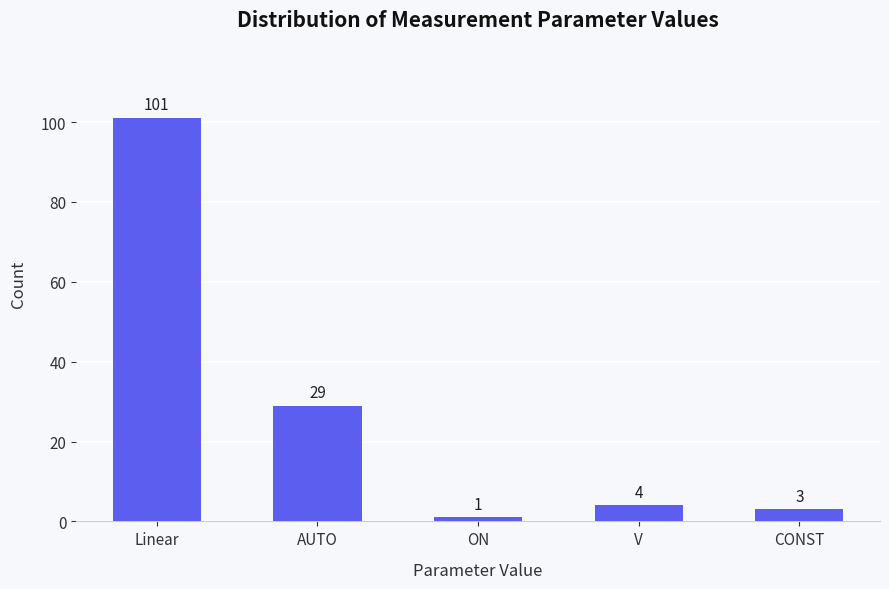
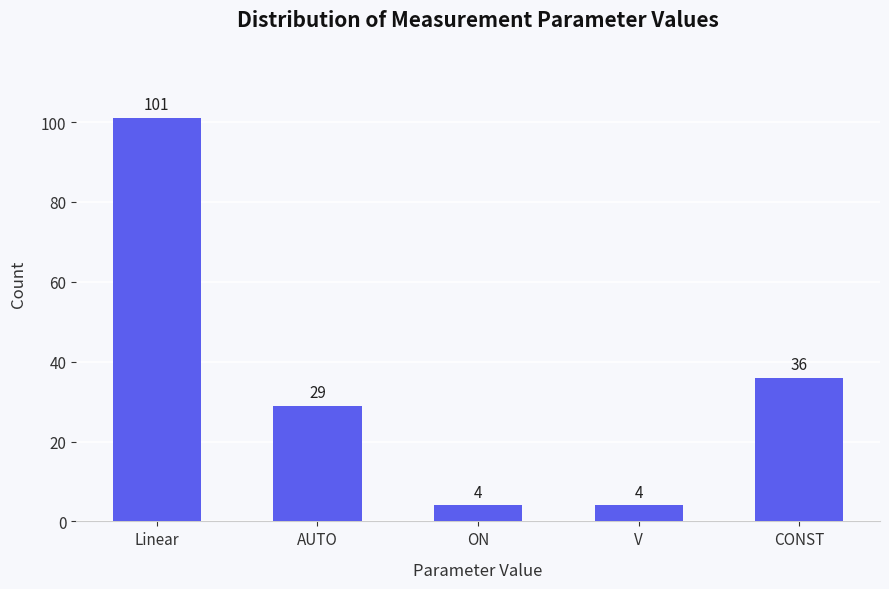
  {
    "Linear": 101,
    "AUTO": 29,
-   "ON": 1,
+   "ON": 4,
    "V": 4,
-   "CONST": 3
+   "CONST": 36
  }
